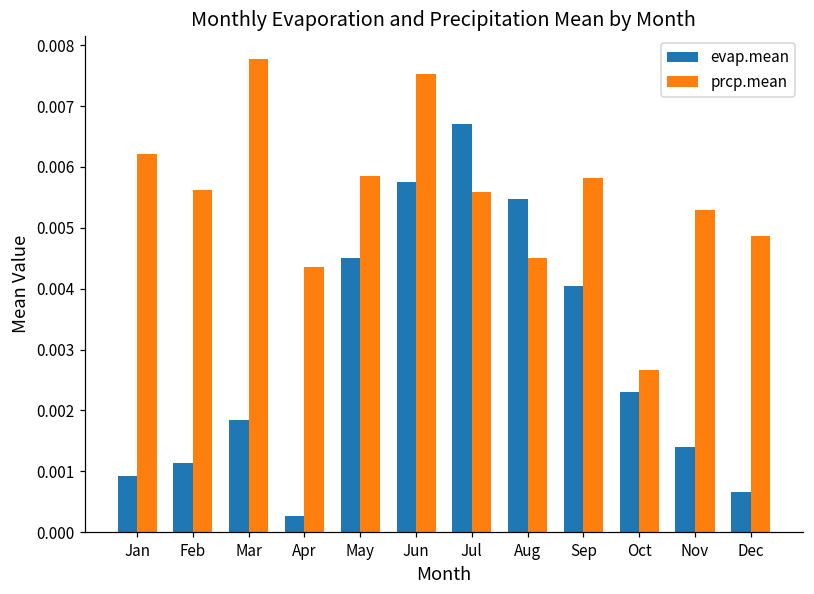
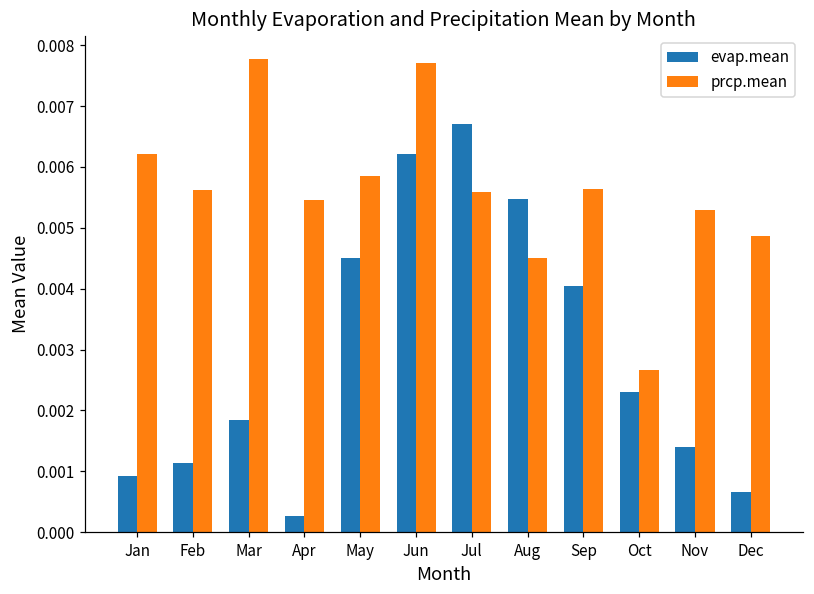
  {
    "evap.mean": {
      "Jan": 0.0009,
      "Feb": 0.0011,
      "Mar": 0.0018,
      "Apr": 0.0003,
      "May": 0.0045,
-     "Jun": 0.0058,
+     "Jun": 0.0062,
      "Jul": 0.0067,
      "Aug": 0.0055,
      "Sep": 0.0040,
      "Oct": 0.0023,
      "Nov": 0.0014,
      "Dec": 0.0007
    },
    "prcp.mean": {
      "Jan": 0.0062,
      "Feb": 0.0056,
      "Mar": 0.0078,
-     "Apr": 0.0044,
+     "Apr": 0.0055,
      "May": 0.0059,
-     "Jun": 0.0075,
+     "Jun": 0.0077,
      "Jul": 0.0056,
      "Aug": 0.0045,
-     "Sep": 0.0058,
+     "Sep": 0.0056,
      "Oct": 0.0027,
      "Nov": 0.0053,
      "Dec": 0.0049
    }
  }
